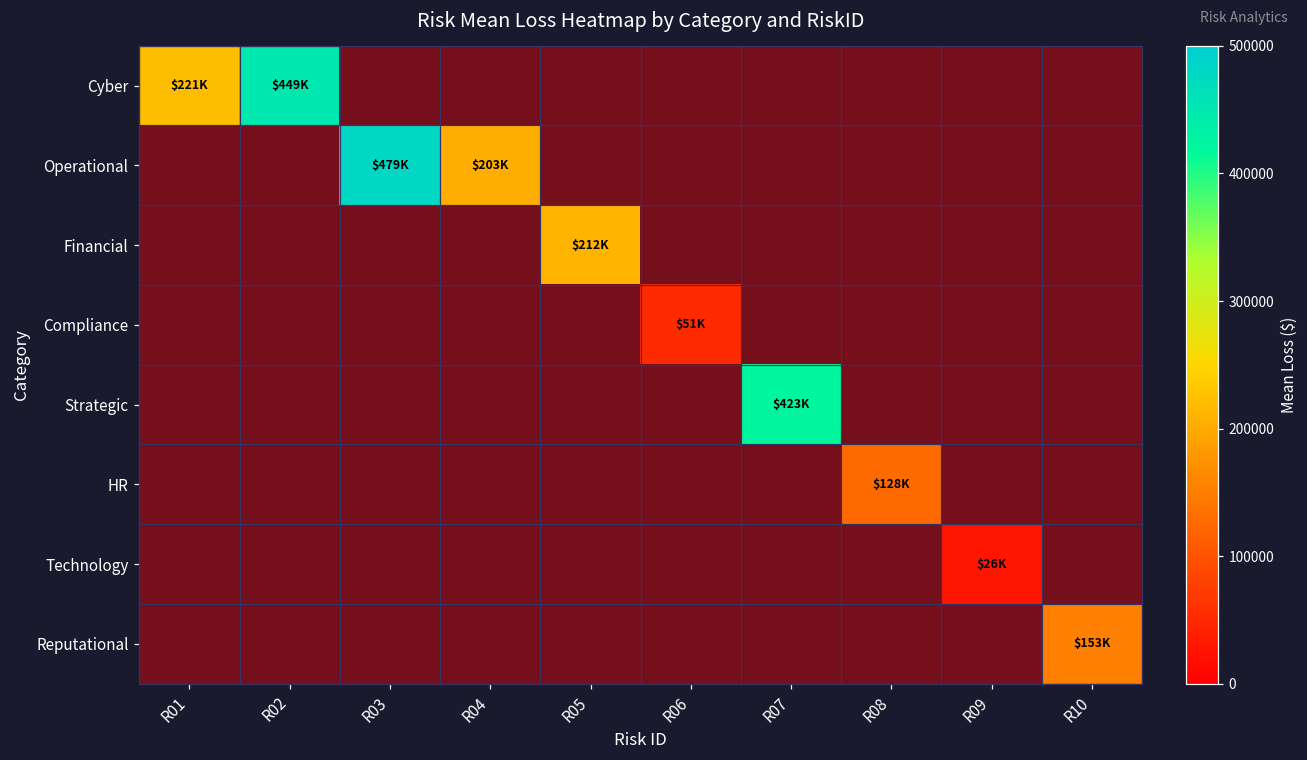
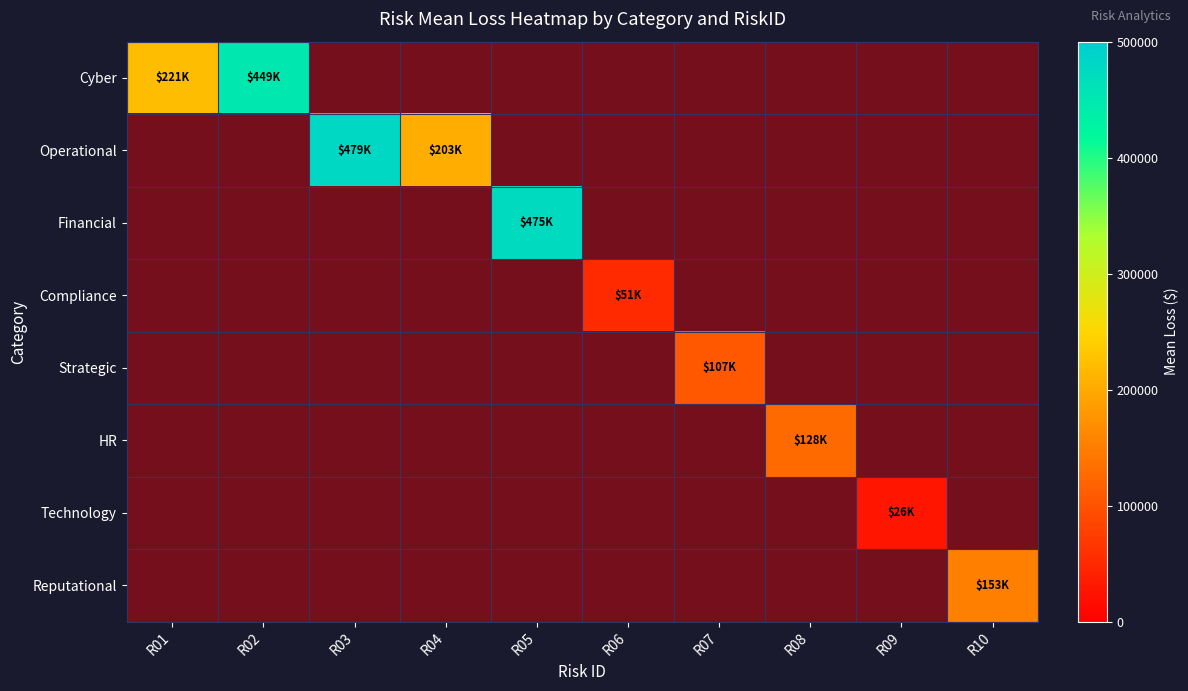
  {
    "Cyber": {
      "R01": "$221K",
      "R02": "$449K"
    },
    "Operational": {
      "R03": "$479K",
      "R04": "$203K"
    },
    "Financial": {
-     "R05": "$212K"
+     "R05": "$475K"
    },
    "Compliance": {
      "R06": "$51K"
    },
    "Strategic": {
-     "R07": "$423K"
+     "R07": "$107K"
    },
    "HR": {
      "R08": "$128K"
    },
    "Technology": {
      "R09": "$26K"
    },
    "Reputational": {
      "R10": "$153K"
    }
  }
